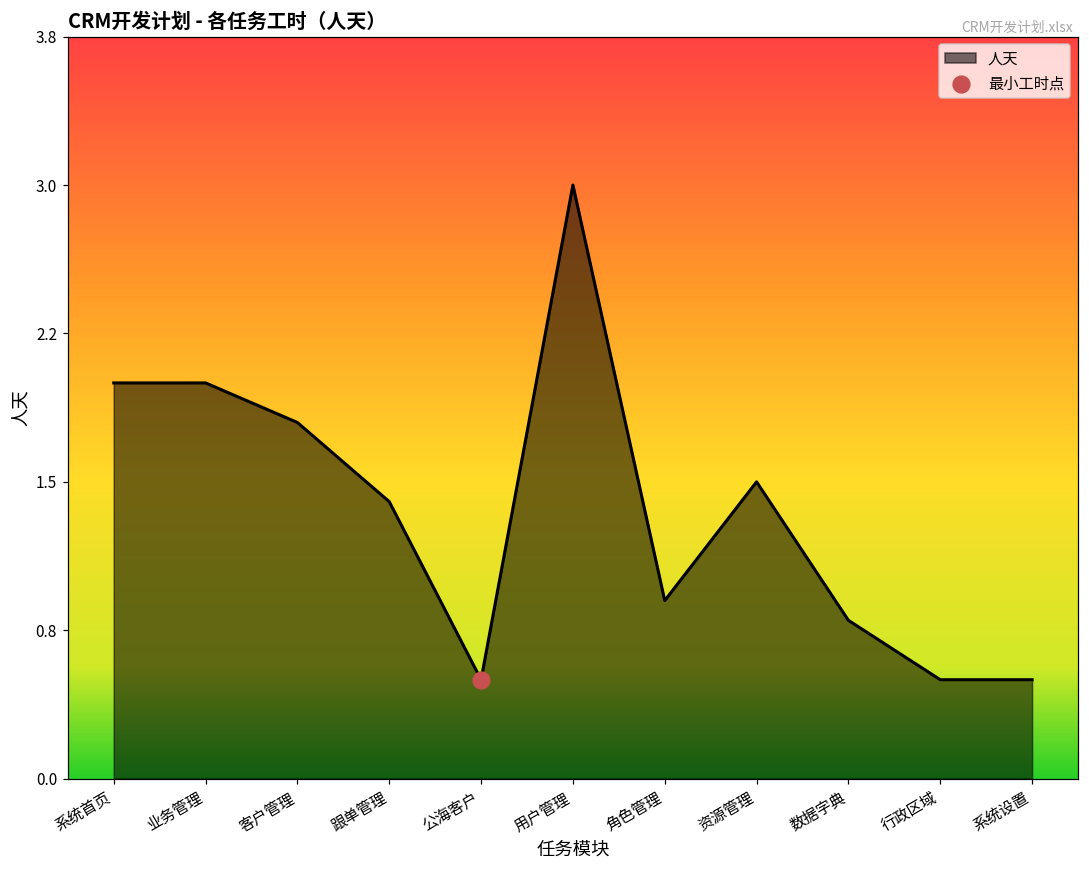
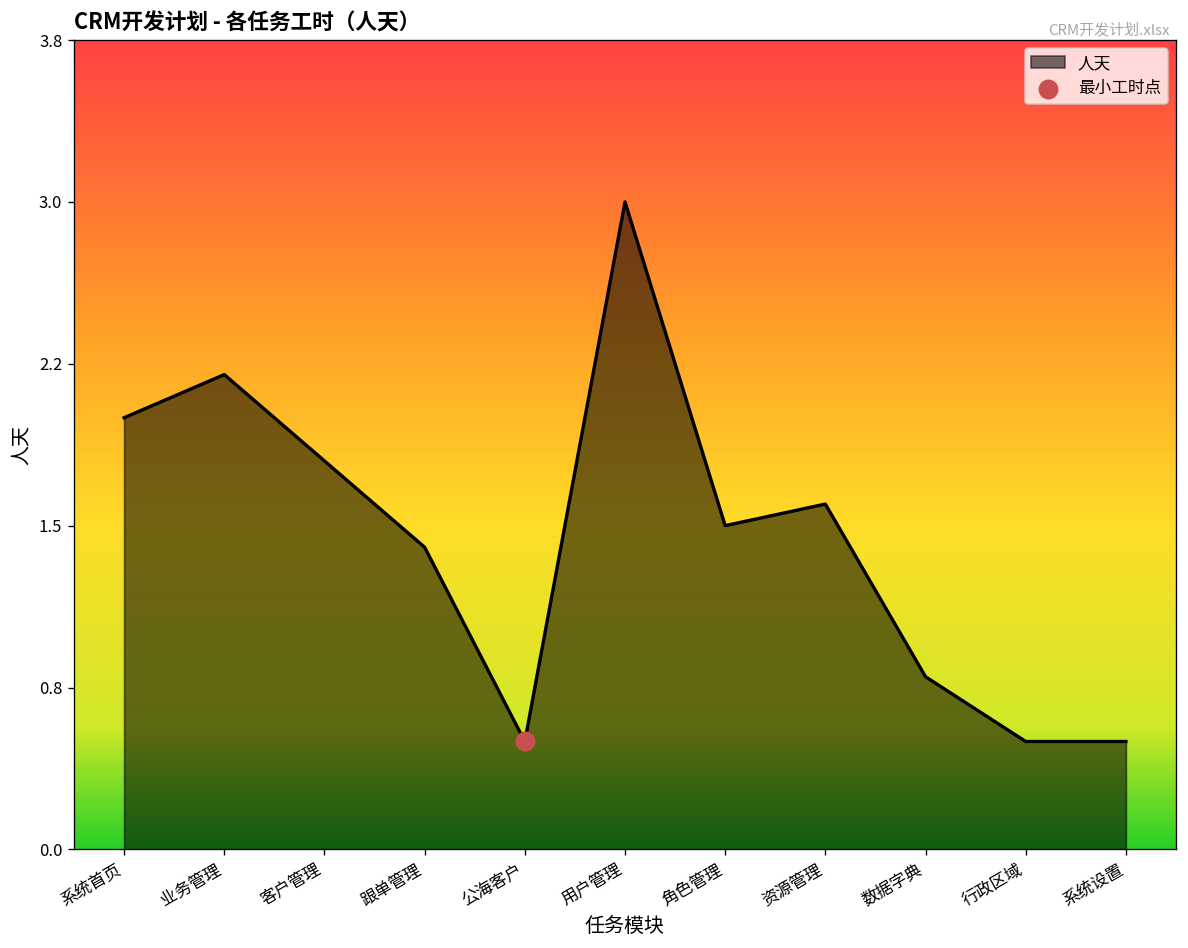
  {
    "人天": {
      "系统首页": 2.0,
-     "业务管理": 2.0,
+     "业务管理": 2.2,
      "客户管理": 1.8,
      "跟单管理": 1.4,
      "用户管理": 3.0,
-     "角色管理": 0.9,
-     "资源管理": 1.5,
+     "角色管理": 1.5,
+     "资源管理": 1.6,
      "数据字典": 0.8,
      "行政区域": 0.5,
      "系统设置": 0.5
    }
  }
